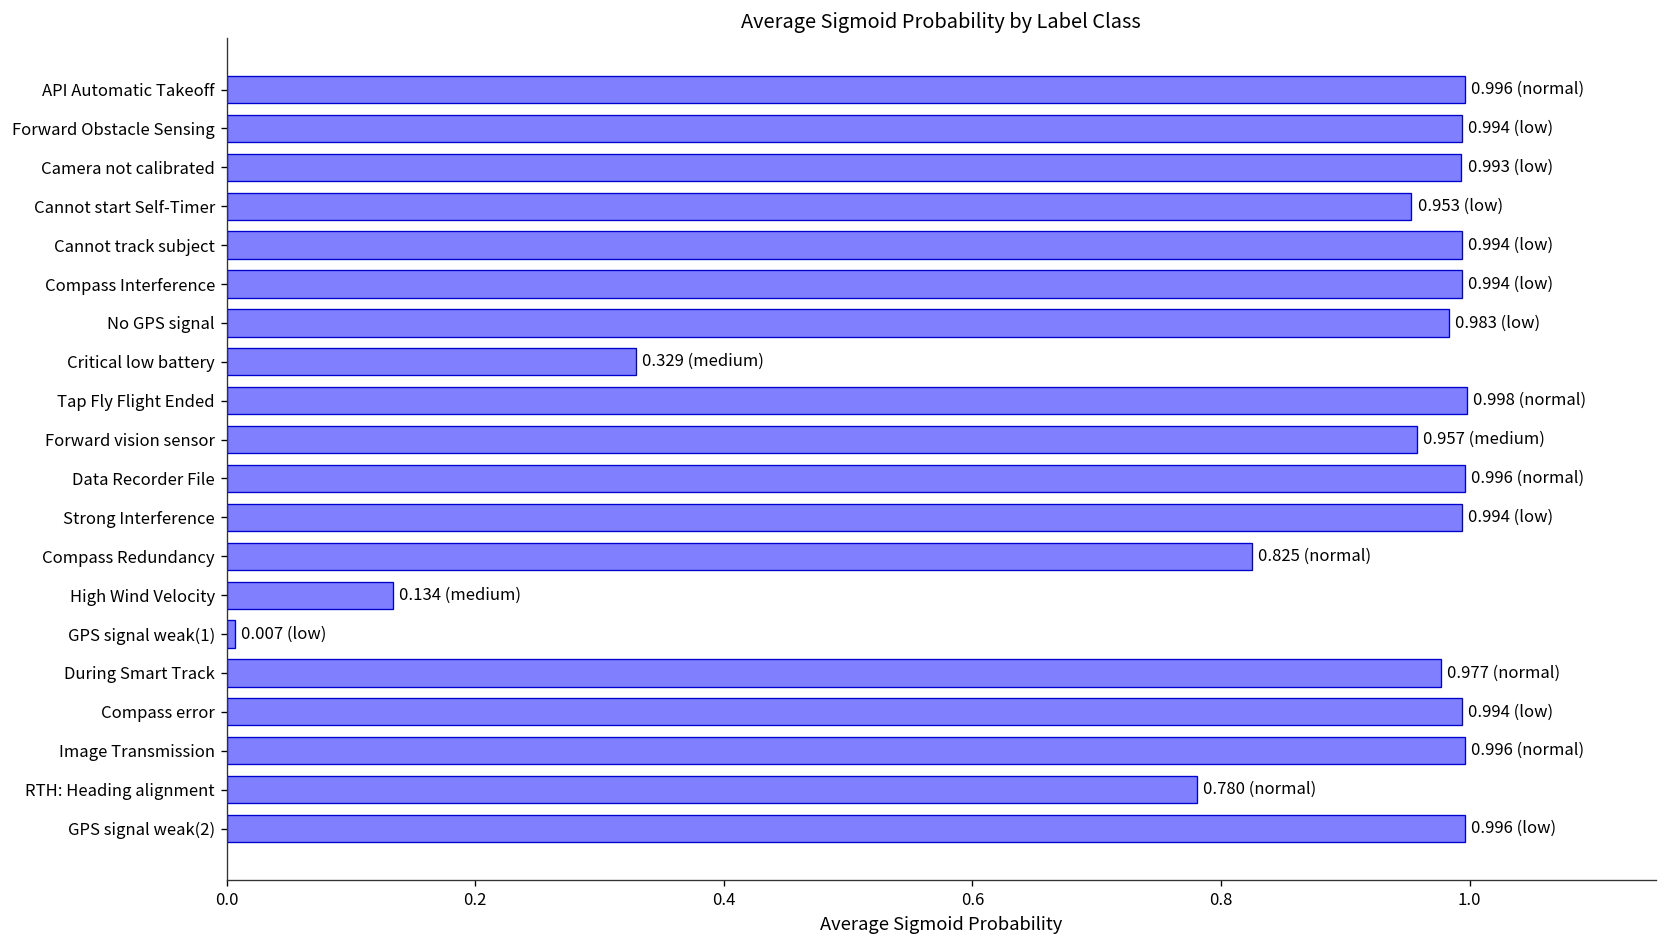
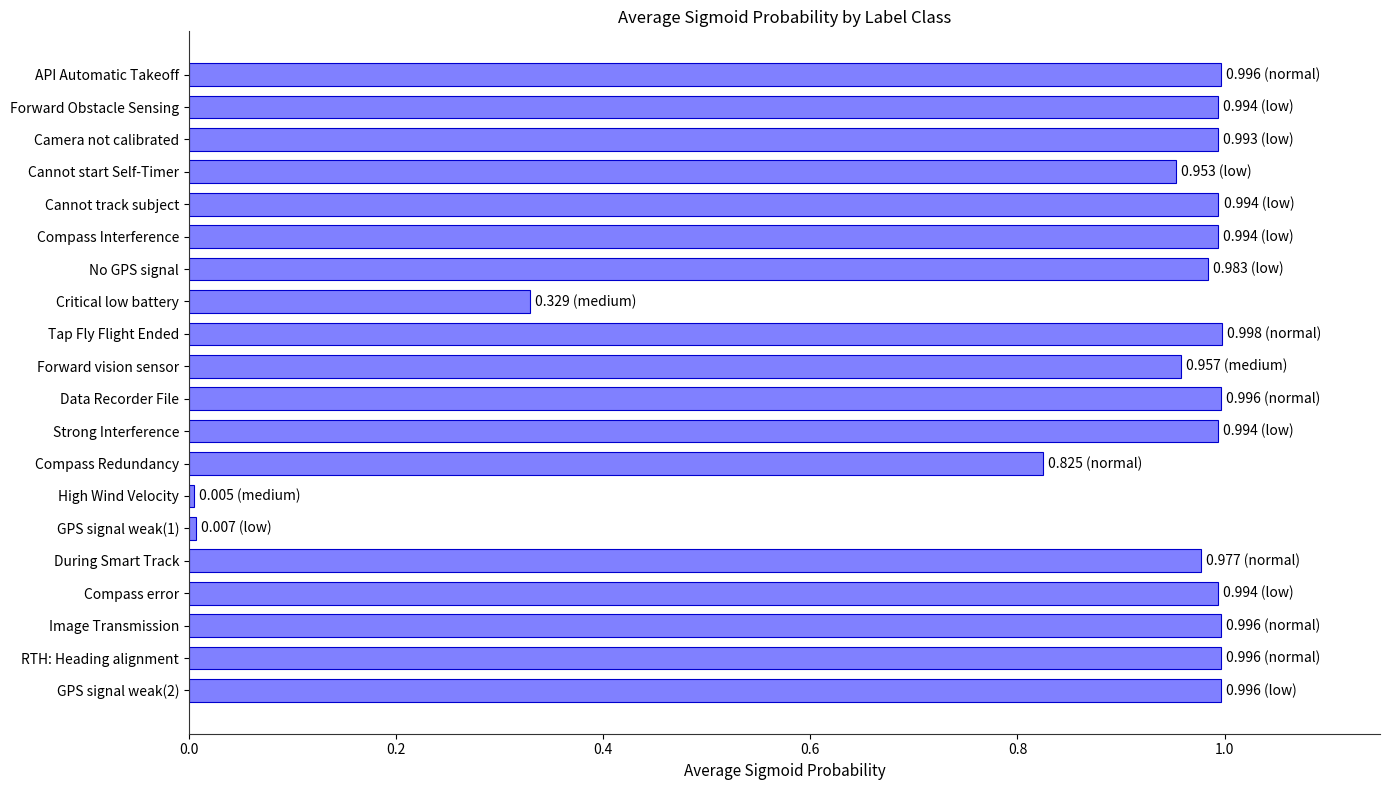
  {
    "API Automatic Takeoff": 0.996,
    "Forward Obstacle Sensing": 0.994,
    "Camera not calibrated": 0.993,
    "Cannot start Self-Timer": 0.953,
    "Cannot track subject": 0.994,
    "Compass Interference": 0.994,
    "No GPS signal": 0.983,
    "Critical low battery": 0.329,
    "Tap Fly Flight Ended": 0.998,
    "Forward vision sensor": 0.957,
    "Data Recorder File": 0.996,
    "Strong Interference": 0.994,
    "Compass Redundancy": 0.825,
-   "High Wind Velocity": 0.134,
+   "High Wind Velocity": 0.005,
    "GPS signal weak(1)": 0.007,
    "During Smart Track": 0.977,
    "Compass error": 0.994,
    "Image Transmission": 0.996,
-   "RTH: Heading alignment": 0.780,
+   "RTH: Heading alignment": 0.996,
    "GPS signal weak(2)": 0.996
  }
